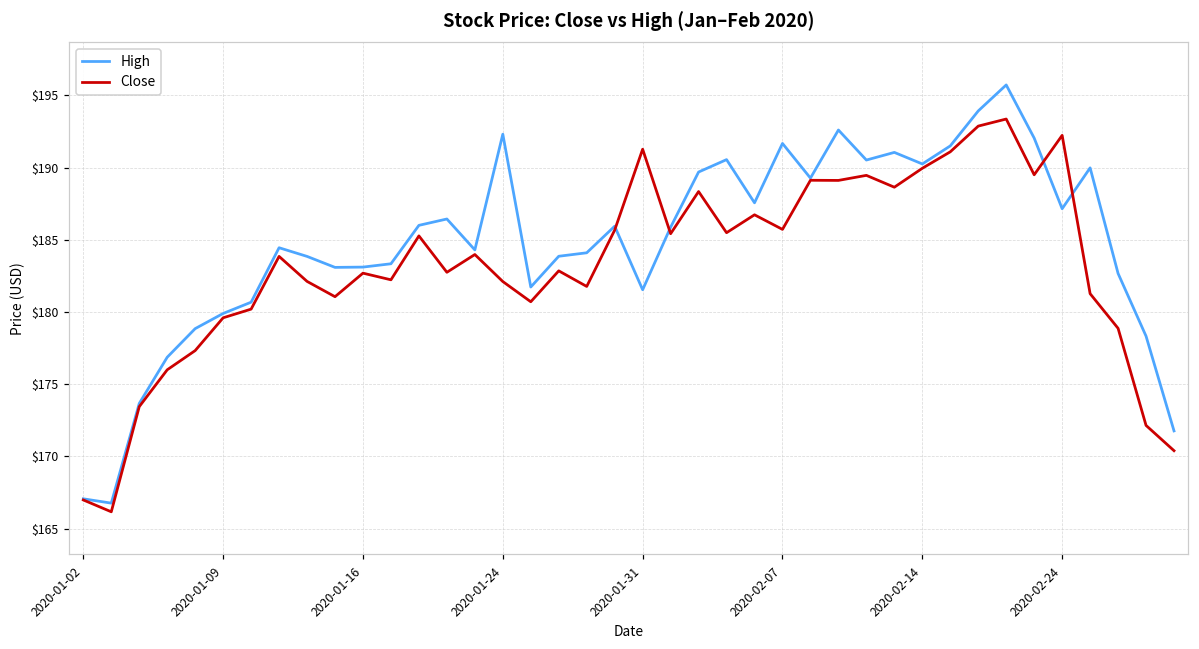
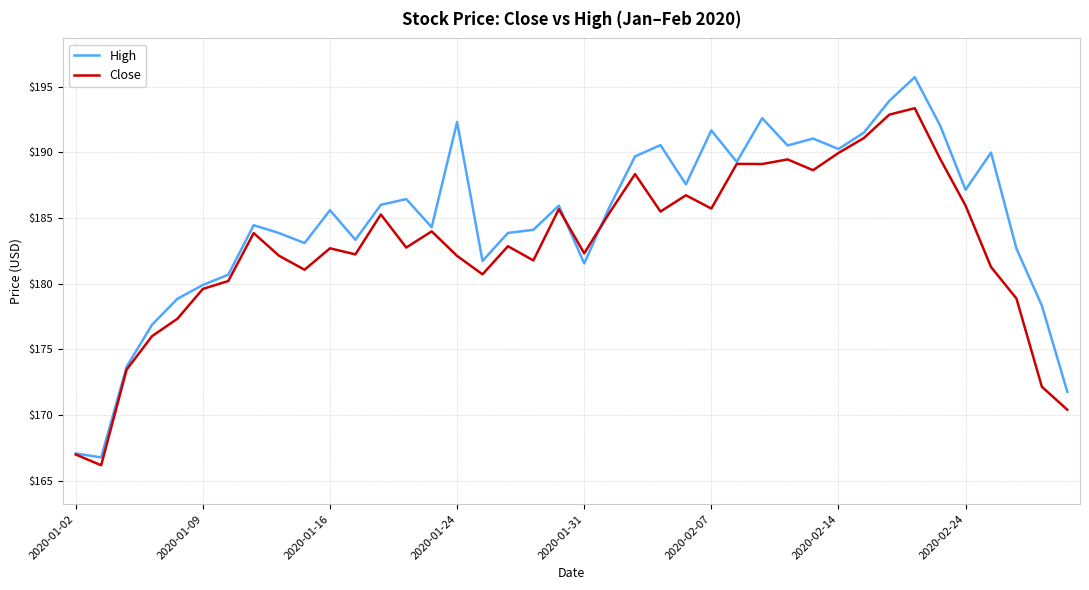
  {
    "High": {
      "2020-01-09": "$179.9",
-     "2020-01-16": "$183.1",
+     "2020-01-16": "$185.6",
      "2020-01-24": "$192.3",
      "2020-01-31": "$181.5",
      "2020-02-07": "$191.7",
      "2020-02-14": "$190.3",
      "2020-02-24": "$187.2"
    },
    "Close": {
      "2020-01-09": "$179.6",
      "2020-01-16": "$182.7",
      "2020-01-24": "$182.1",
-     "2020-01-31": "$191.3",
+     "2020-01-31": "$182.3",
      "2020-02-07": "$185.7",
      "2020-02-14": "$190.0",
-     "2020-02-24": "$192.2"
+     "2020-02-24": "$185.9"
    }
  }
